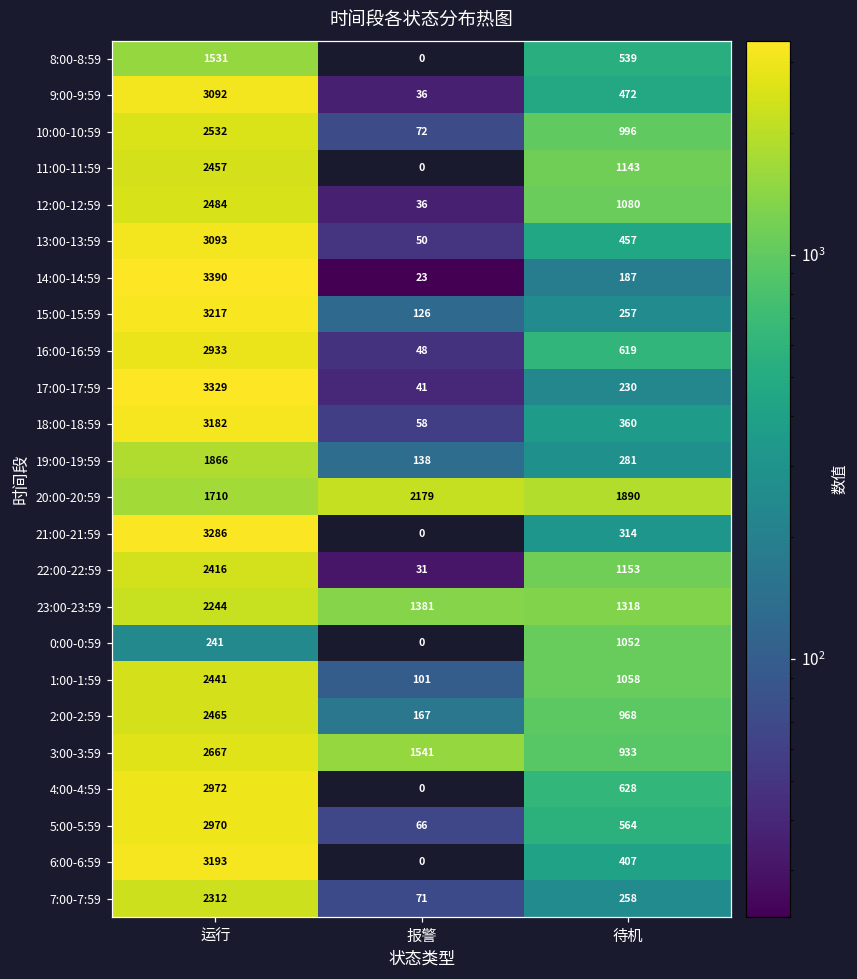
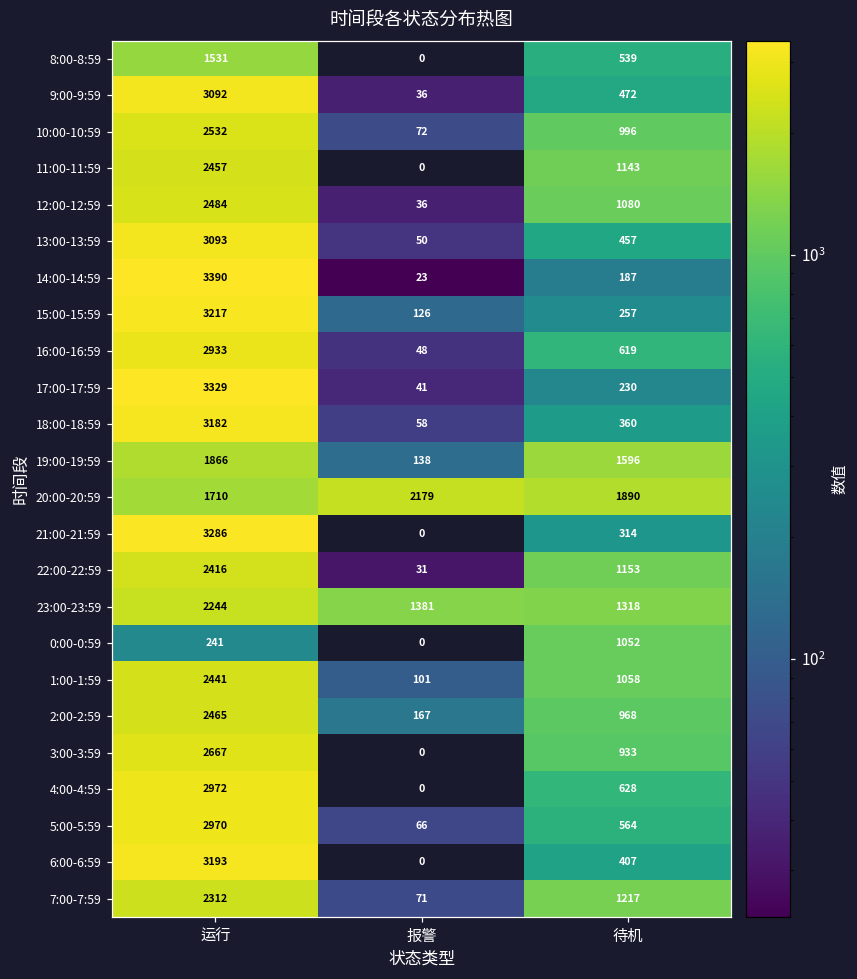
  {
    "8:00-8:59": {
      "运行": 1531,
      "报警": 0,
      "待机": 539
    },
    "9:00-9:59": {
      "运行": 3092,
      "报警": 36,
      "待机": 472
    },
    "10:00-10:59": {
      "运行": 2532,
      "报警": 72,
      "待机": 996
    },
    "11:00-11:59": {
      "运行": 2457,
      "报警": 0,
      "待机": 1143
    },
    "12:00-12:59": {
      "运行": 2484,
      "报警": 36,
      "待机": 1080
    },
    "13:00-13:59": {
      "运行": 3093,
      "报警": 50,
      "待机": 457
    },
    "14:00-14:59": {
      "运行": 3390,
      "报警": 23,
      "待机": 187
    },
    "15:00-15:59": {
      "运行": 3217,
      "报警": 126,
      "待机": 257
    },
    "16:00-16:59": {
      "运行": 2933,
      "报警": 48,
      "待机": 619
    },
    "17:00-17:59": {
      "运行": 3329,
      "报警": 41,
      "待机": 230
    },
    "18:00-18:59": {
      "运行": 3182,
      "报警": 58,
      "待机": 360
    },
    "19:00-19:59": {
      "运行": 1866,
      "报警": 138,
-     "待机": 281
+     "待机": 1596
    },
    "20:00-20:59": {
      "运行": 1710,
      "报警": 2179,
      "待机": 1890
    },
    "21:00-21:59": {
      "运行": 3286,
      "报警": 0,
      "待机": 314
    },
    "22:00-22:59": {
      "运行": 2416,
      "报警": 31,
      "待机": 1153
    },
    "23:00-23:59": {
      "运行": 2244,
      "报警": 1381,
      "待机": 1318
    },
    "0:00-0:59": {
      "运行": 241,
      "报警": 0,
      "待机": 1052
    },
    "1:00-1:59": {
      "运行": 2441,
      "报警": 101,
      "待机": 1058
    },
    "2:00-2:59": {
      "运行": 2465,
      "报警": 167,
      "待机": 968
    },
    "3:00-3:59": {
      "运行": 2667,
-     "报警": 1541,
+     "报警": 0,
      "待机": 933
    },
    "4:00-4:59": {
      "运行": 2972,
      "报警": 0,
      "待机": 628
    },
    "5:00-5:59": {
      "运行": 2970,
      "报警": 66,
      "待机": 564
    },
    "6:00-6:59": {
      "运行": 3193,
      "报警": 0,
      "待机": 407
    },
    "7:00-7:59": {
      "运行": 2312,
      "报警": 71,
-     "待机": 258
+     "待机": 1217
    }
  }
